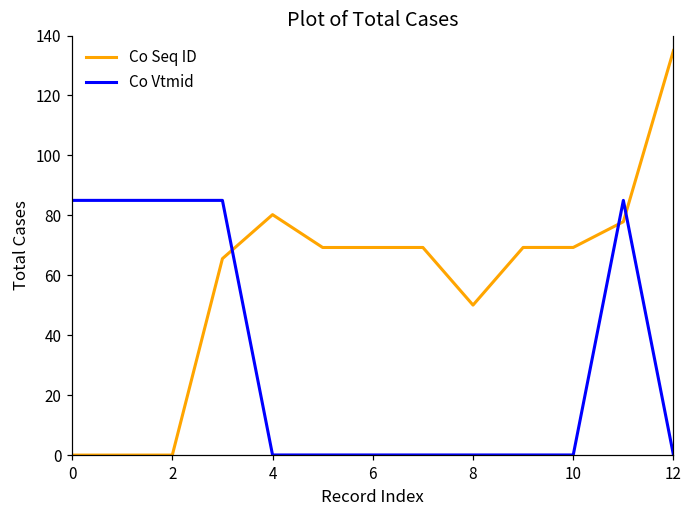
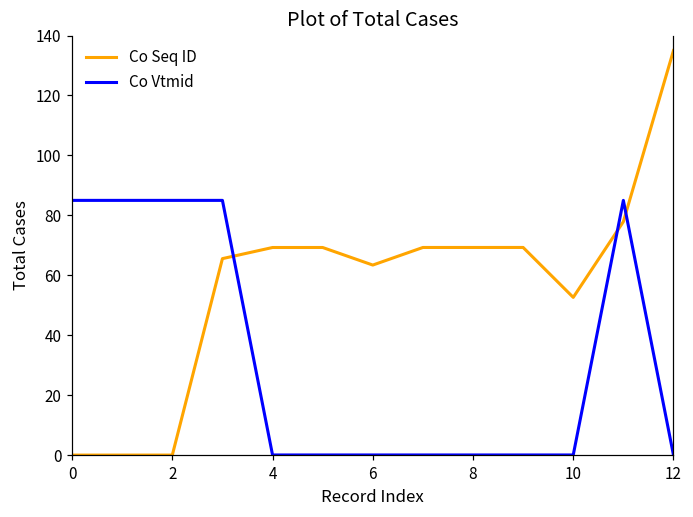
  {
    "Co Seq ID": {
      "0": 0,
      "2": 0,
-     "4": 80,
-     "6": 69,
-     "8": 50,
-     "10": 69,
+     "4": 69,
+     "6": 63,
+     "8": 69,
+     "10": 53,
      "12": 135
    },
    "Co Vtmid": {
      "0": 85,
      "2": 85,
      "4": 0,
      "6": 0,
      "8": 0,
      "10": 0,
      "12": 0
    }
  }
